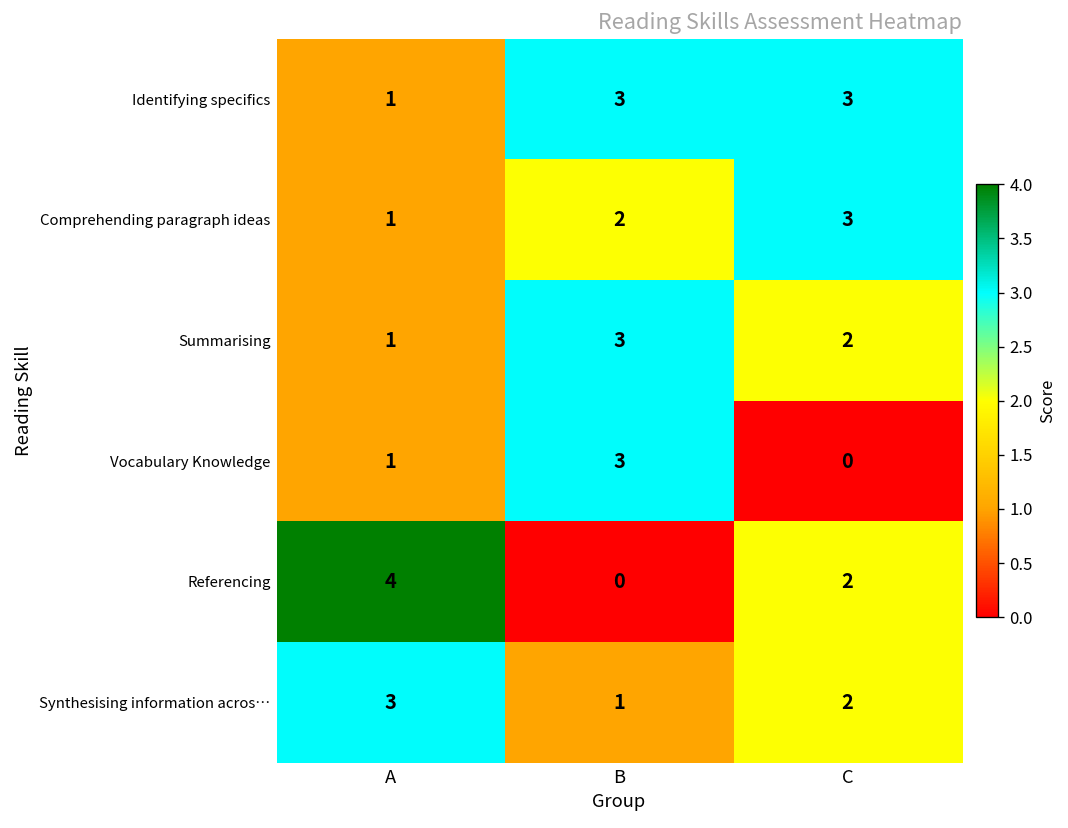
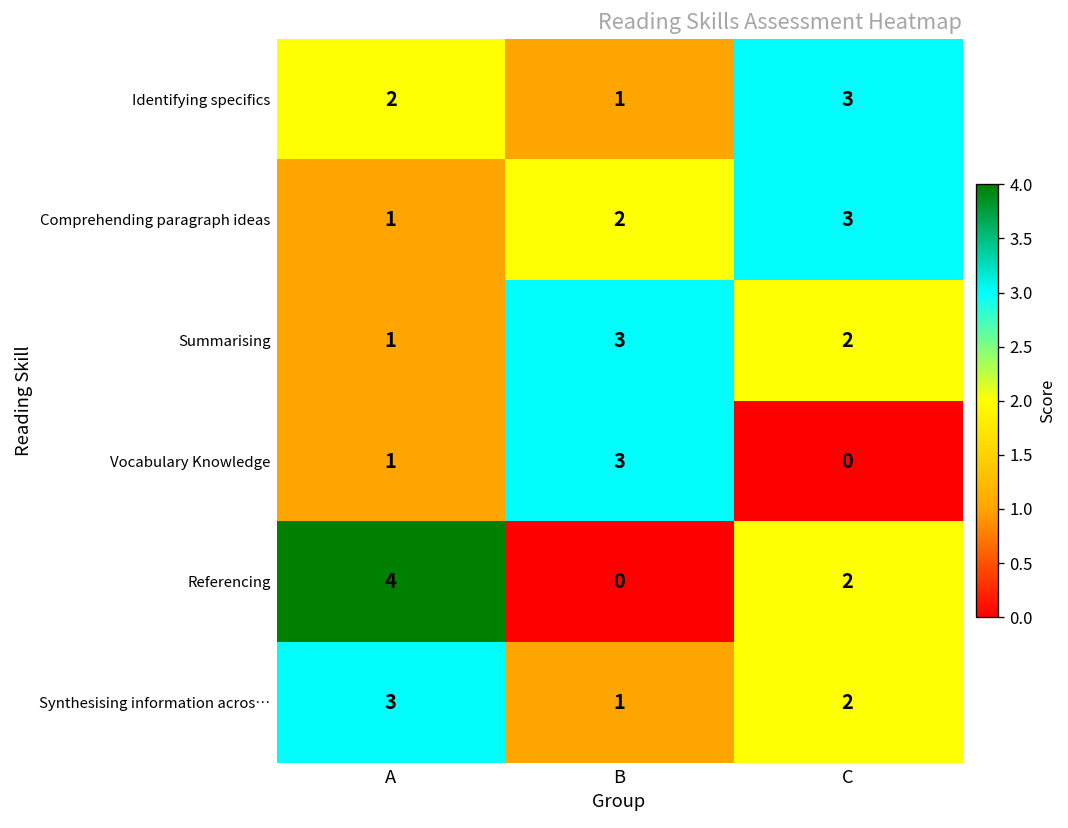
  {
    "Identifying specifics": {
-     "A": 1,
-     "B": 3,
+     "A": 2,
+     "B": 1,
      "C": 3
    },
    "Comprehending paragraph ideas": {
      "A": 1,
      "B": 2,
      "C": 3
    },
    "Summarising": {
      "A": 1,
      "B": 3,
      "C": 2
    },
    "Vocabulary Knowledge": {
      "A": 1,
      "B": 3,
      "C": 0
    },
    "Referencing": {
      "A": 4,
      "B": 0,
      "C": 2
    },
    "Synthesising information acros…": {
      "A": 3,
      "B": 1,
      "C": 2
    }
  }
